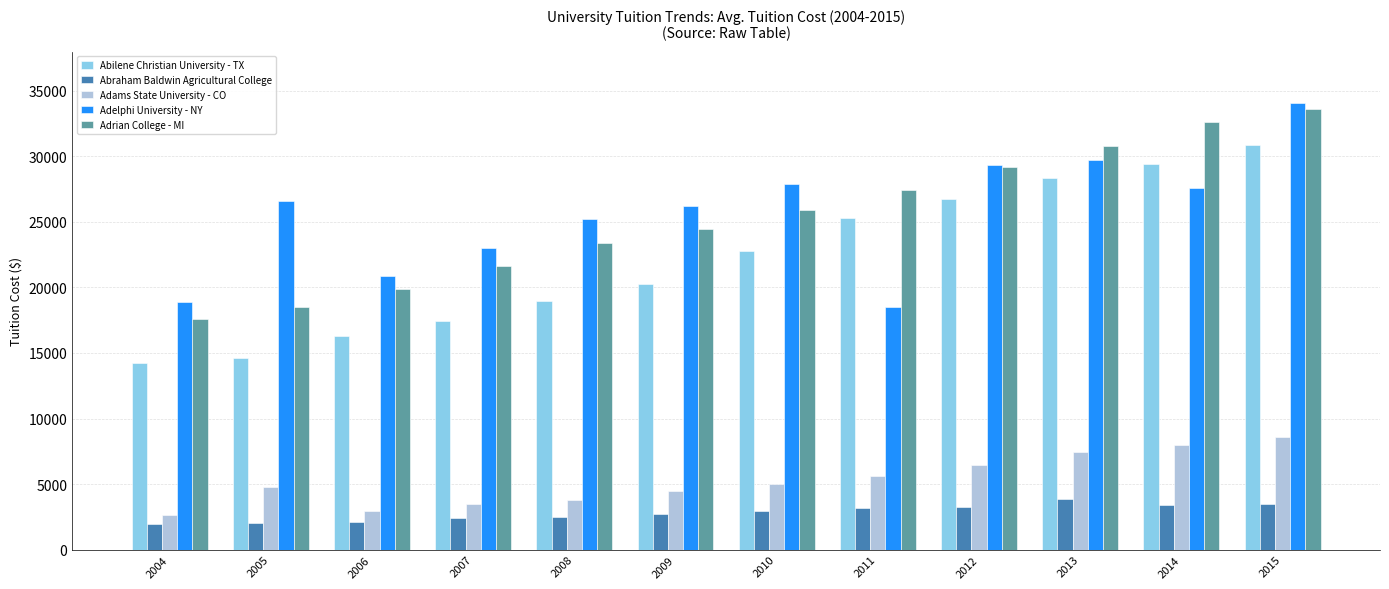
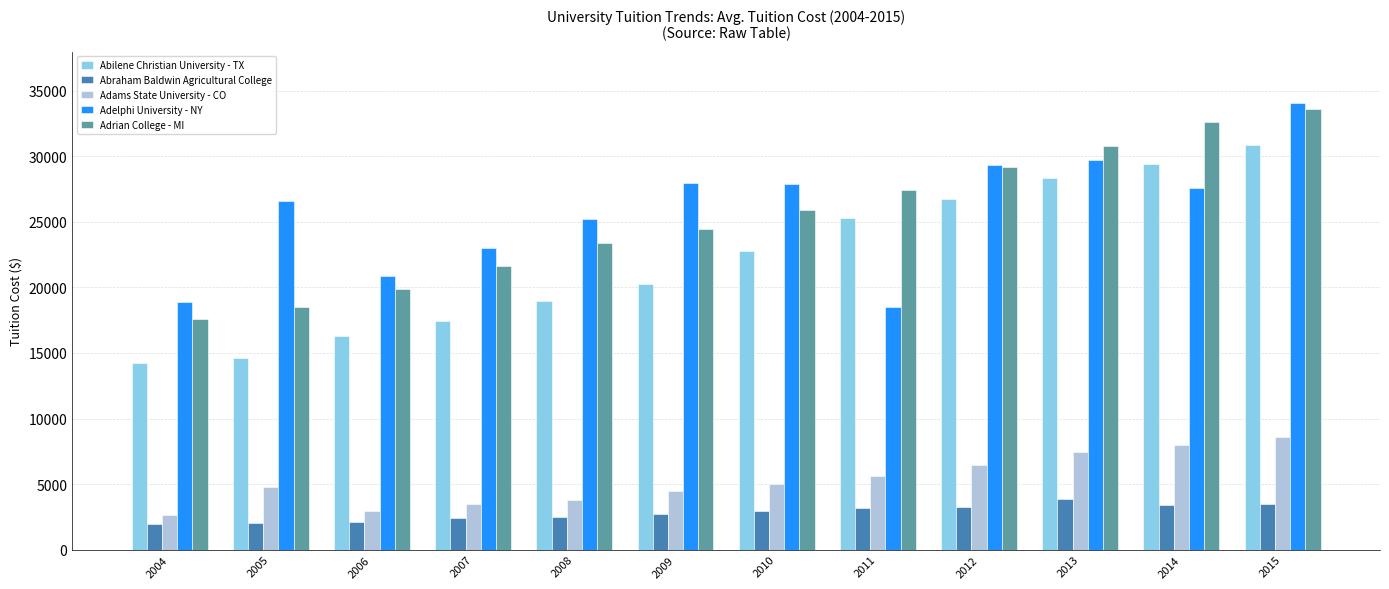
  {
    "Adelphi University - NY": {
      "2004": 18900,
      "2005": 26600,
      "2006": 20900,
      "2007": 23000,
      "2008": 25200,
-     "2009": 26200,
+     "2009": 28000,
      "2010": 27900,
      "2011": 18500,
      "2012": 29300,
      "2013": 29700,
      "2014": 27600,
      "2015": 34000
    }
  }
